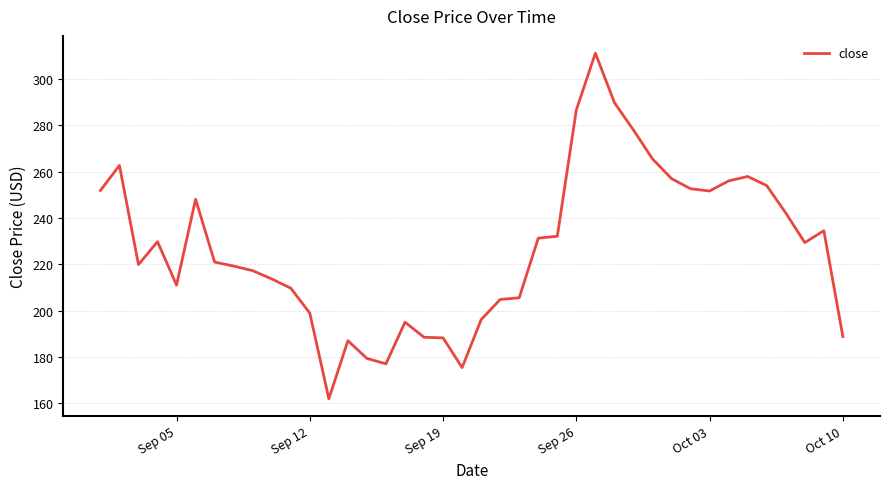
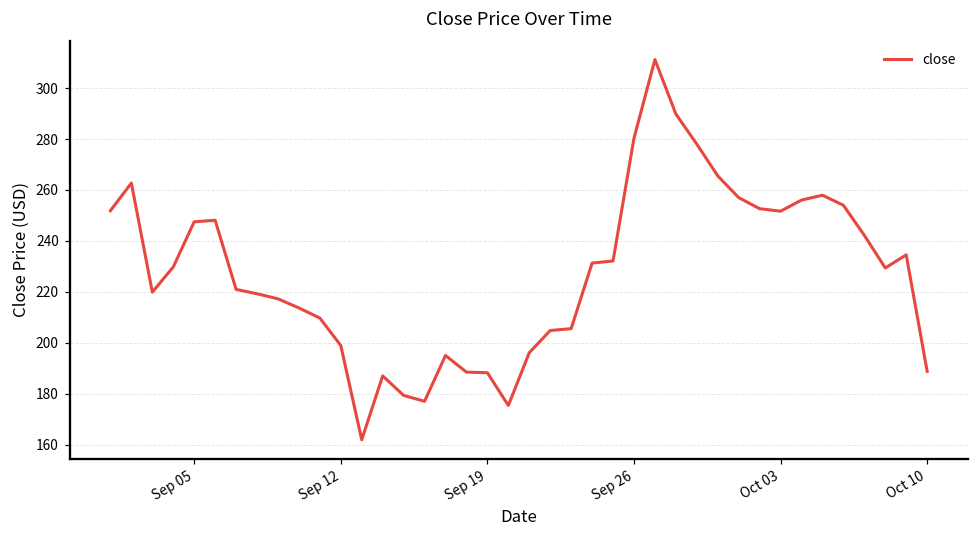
  {
-   "Sep 05": 211,
+   "Sep 05": 248,
    "Sep 12": 199,
    "Sep 19": 188,
-   "Sep 26": 287,
+   "Sep 26": 280,
    "Oct 03": 252,
    "Oct 10": 189
  }
